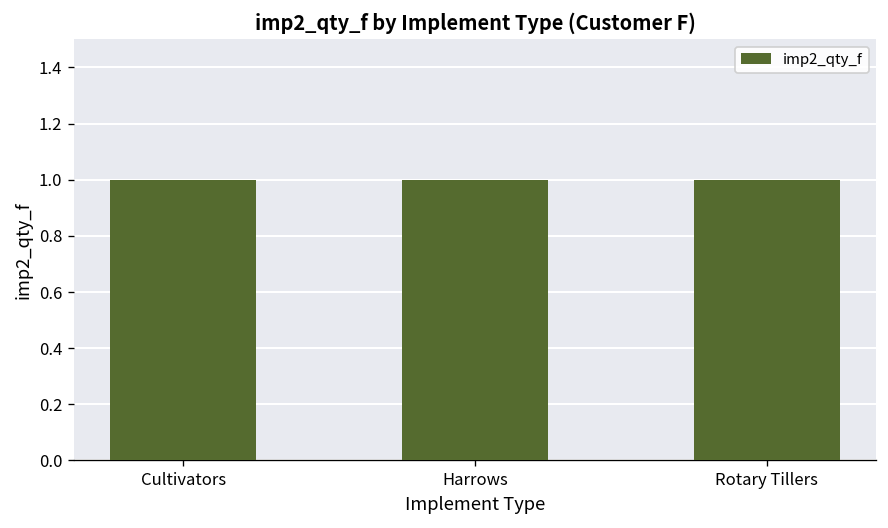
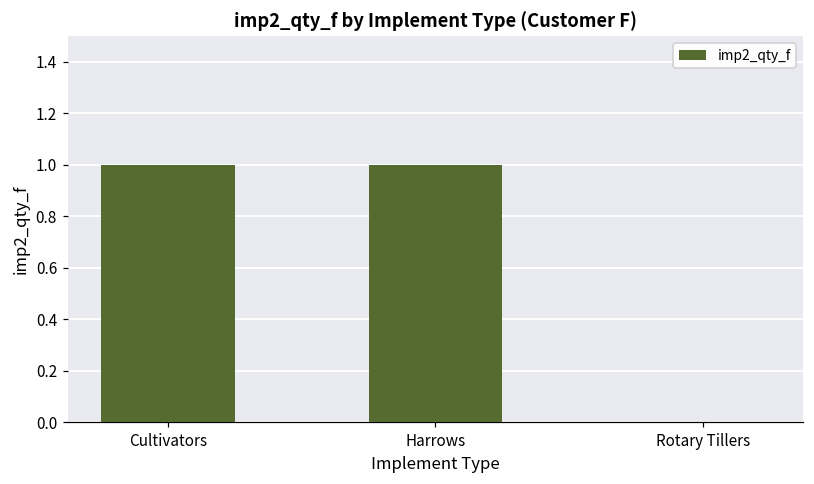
  {
    "Cultivators": 1,
    "Harrows": 1,
-   "Rotary Tillers": 1
+   "Rotary Tillers": 0
  }
